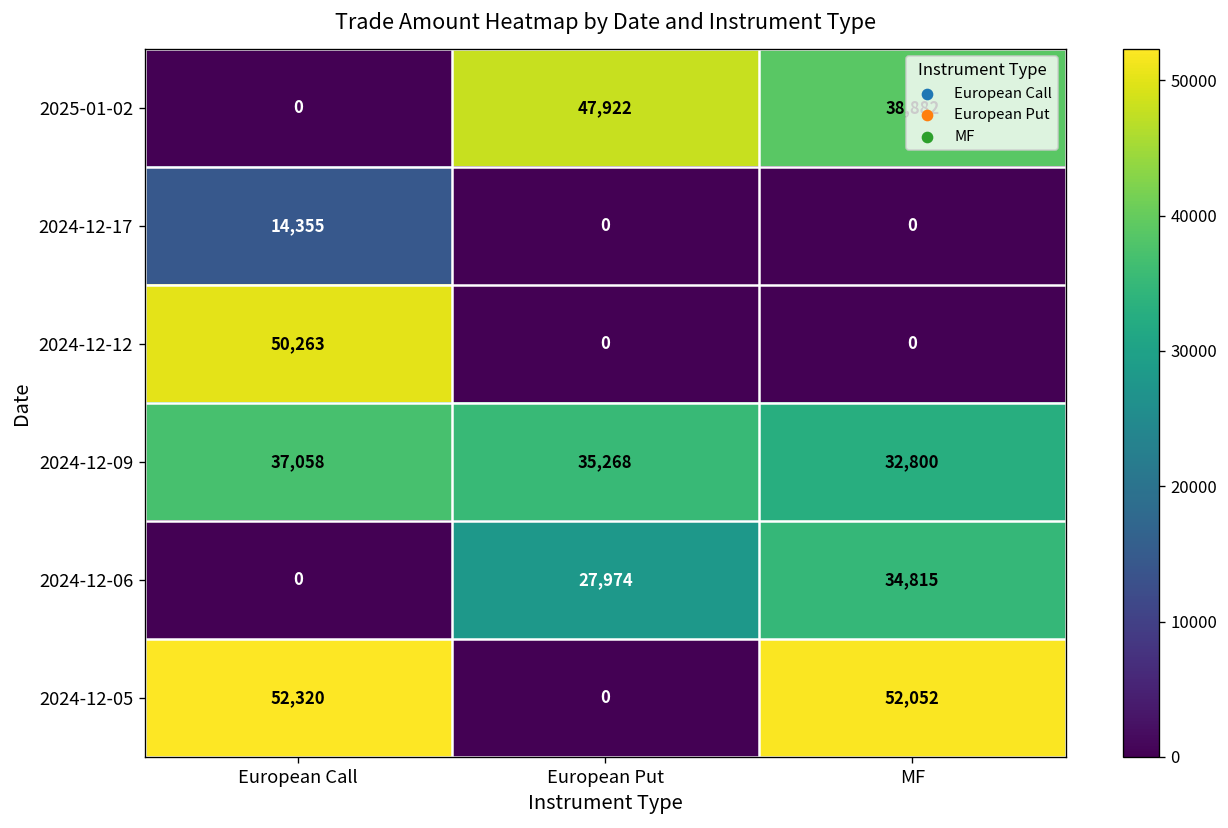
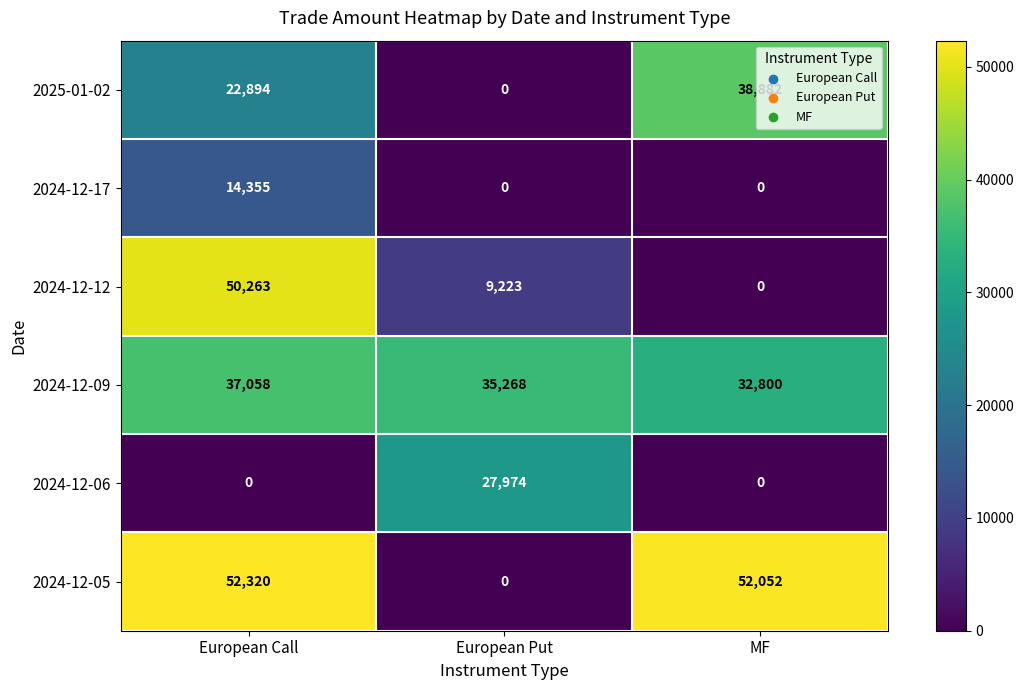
  {
    "2025-01-02": {
-     "European Call": "0",
-     "European Put": "47,922"
+     "European Call": "22,894",
+     "European Put": "0"
    },
    "2024-12-17": {
      "European Call": "14,355",
      "European Put": "0",
      "MF": "0"
    },
    "2024-12-12": {
      "European Call": "50,263",
-     "European Put": "0",
+     "European Put": "9,223",
      "MF": "0"
    },
    "2024-12-09": {
      "European Call": "37,058",
      "European Put": "35,268",
      "MF": "32,800"
    },
    "2024-12-06": {
      "European Call": "0",
      "European Put": "27,974",
-     "MF": "34,815"
+     "MF": "0"
    },
    "2024-12-05": {
      "European Call": "52,320",
      "European Put": "0",
      "MF": "52,052"
    }
  }
